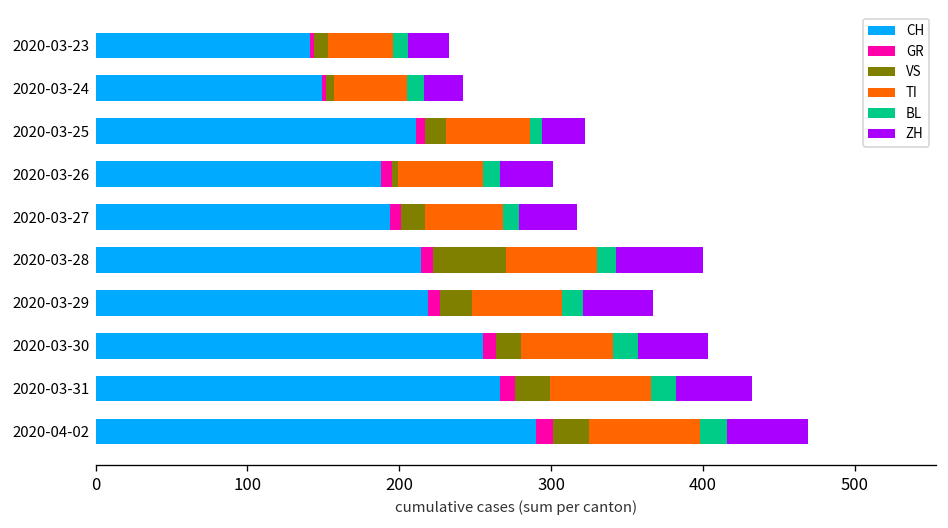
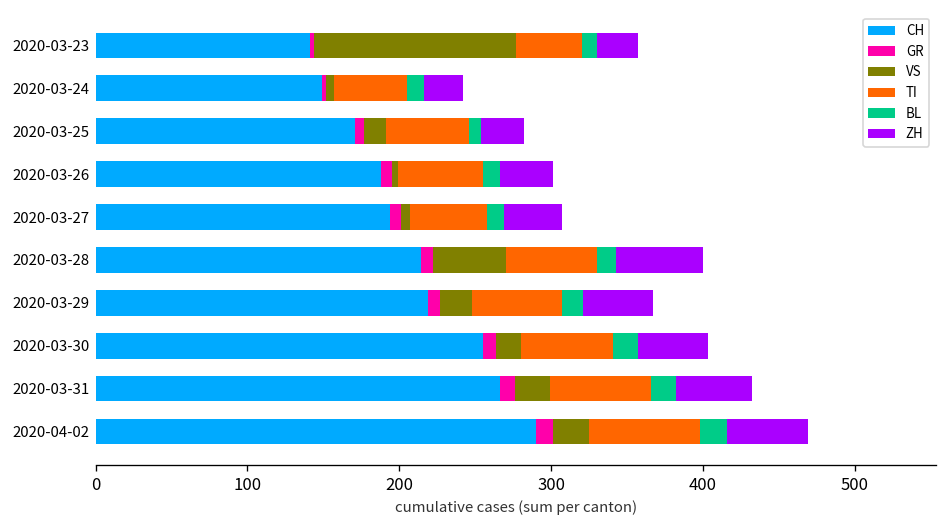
  {
    "CH": {
      "2020-03-23": 141,
      "2020-03-24": 149,
-     "2020-03-25": 211,
+     "2020-03-25": 171,
      "2020-03-26": 188,
      "2020-03-27": 194,
      "2020-03-28": 214,
      "2020-03-29": 219,
      "2020-03-30": 255,
      "2020-03-31": 266,
      "2020-04-02": 290
    },
    "GR": {
      "2020-03-23": 3,
      "2020-03-24": 3,
      "2020-03-25": 6,
      "2020-03-26": 7,
      "2020-03-27": 7,
      "2020-03-28": 8,
      "2020-03-29": 8,
      "2020-03-30": 9,
      "2020-03-31": 10,
      "2020-04-02": 11
    },
    "VS": {
-     "2020-03-23": 9,
+     "2020-03-23": 133,
      "2020-03-24": 5,
      "2020-03-25": 14,
      "2020-03-26": 4,
-     "2020-03-27": 16,
+     "2020-03-27": 6,
      "2020-03-28": 48,
      "2020-03-29": 21,
      "2020-03-30": 16,
      "2020-03-31": 23,
      "2020-04-02": 24
    },
    "TI": {
      "2020-03-23": 43,
      "2020-03-24": 48,
      "2020-03-25": 55,
      "2020-03-26": 56,
      "2020-03-27": 51,
      "2020-03-28": 60,
      "2020-03-29": 59,
      "2020-03-30": 61,
      "2020-03-31": 67,
      "2020-04-02": 73
    },
    "BL": {
      "2020-03-23": 10,
      "2020-03-24": 11,
      "2020-03-25": 8,
      "2020-03-26": 11,
      "2020-03-27": 11,
      "2020-03-28": 13,
      "2020-03-29": 14,
      "2020-03-30": 16,
      "2020-03-31": 16,
      "2020-04-02": 18
    },
    "ZH": {
      "2020-03-23": 27,
      "2020-03-24": 26,
      "2020-03-25": 28,
      "2020-03-26": 35,
      "2020-03-27": 38,
      "2020-03-28": 57,
      "2020-03-29": 46,
      "2020-03-30": 46,
      "2020-03-31": 50,
      "2020-04-02": 53
    }
  }
